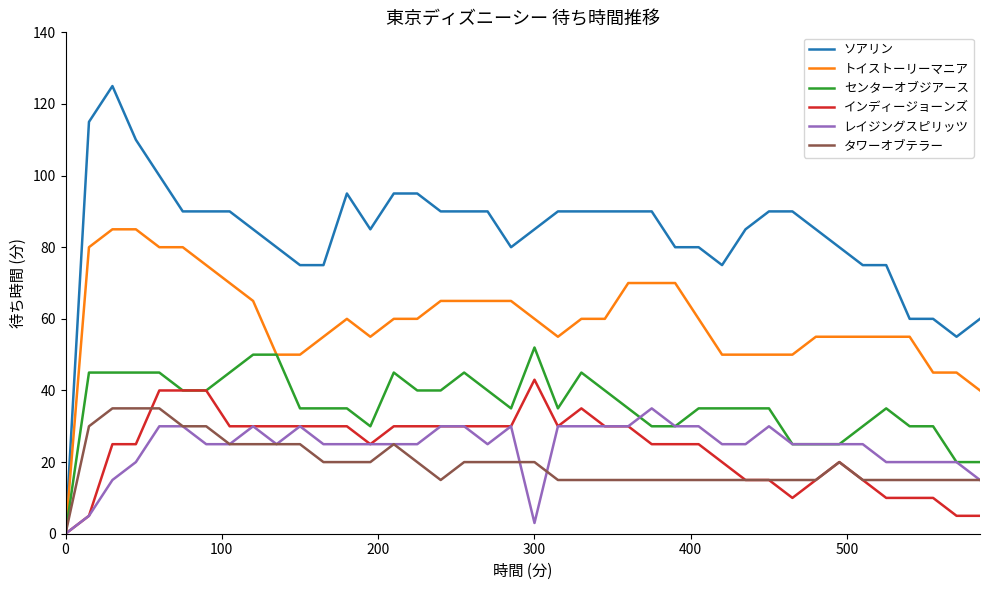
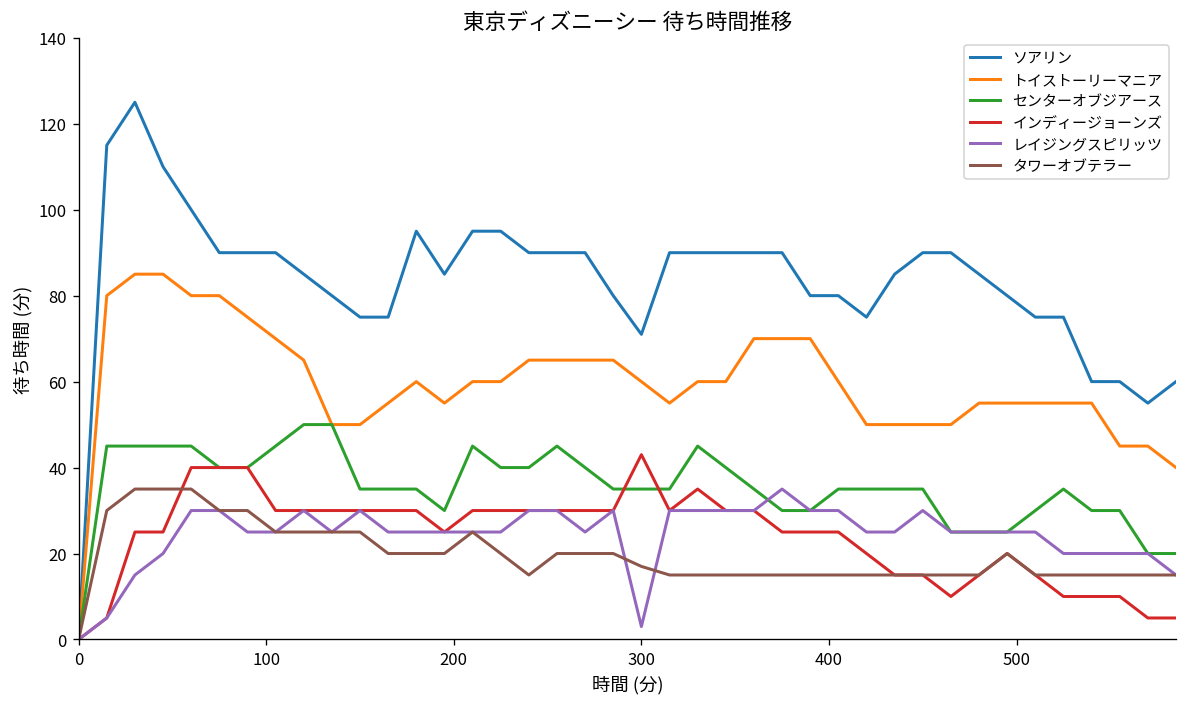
  {
    "ソアリン": {
-     "300": 85
+     "300": 71
    },
    "トイストーリーマニア": {
      "300": 60
    },
    "センターオブジアース": {
-     "300": 52
+     "300": 35
    },
    "インディージョーンズ": {
      "300": 43
    },
    "レイジングスピリッツ": {
      "300": 3
    },
    "タワーオブテラー": {
-     "300": 20
+     "300": 17
    }
  }
